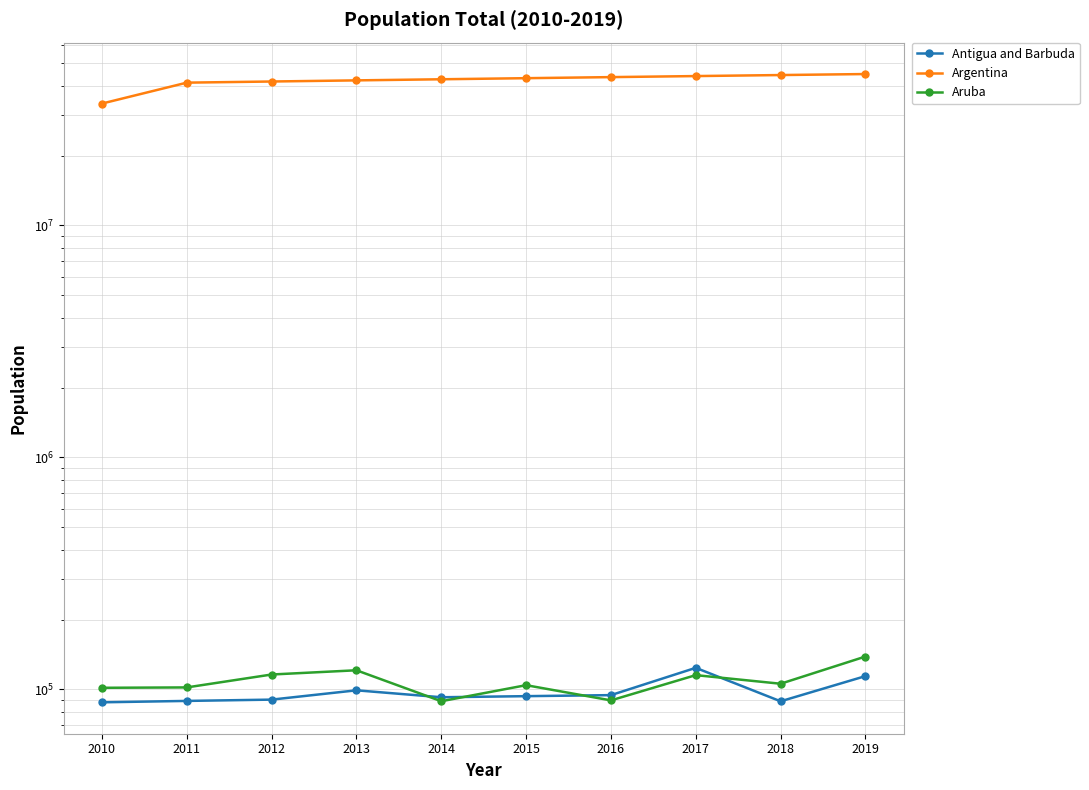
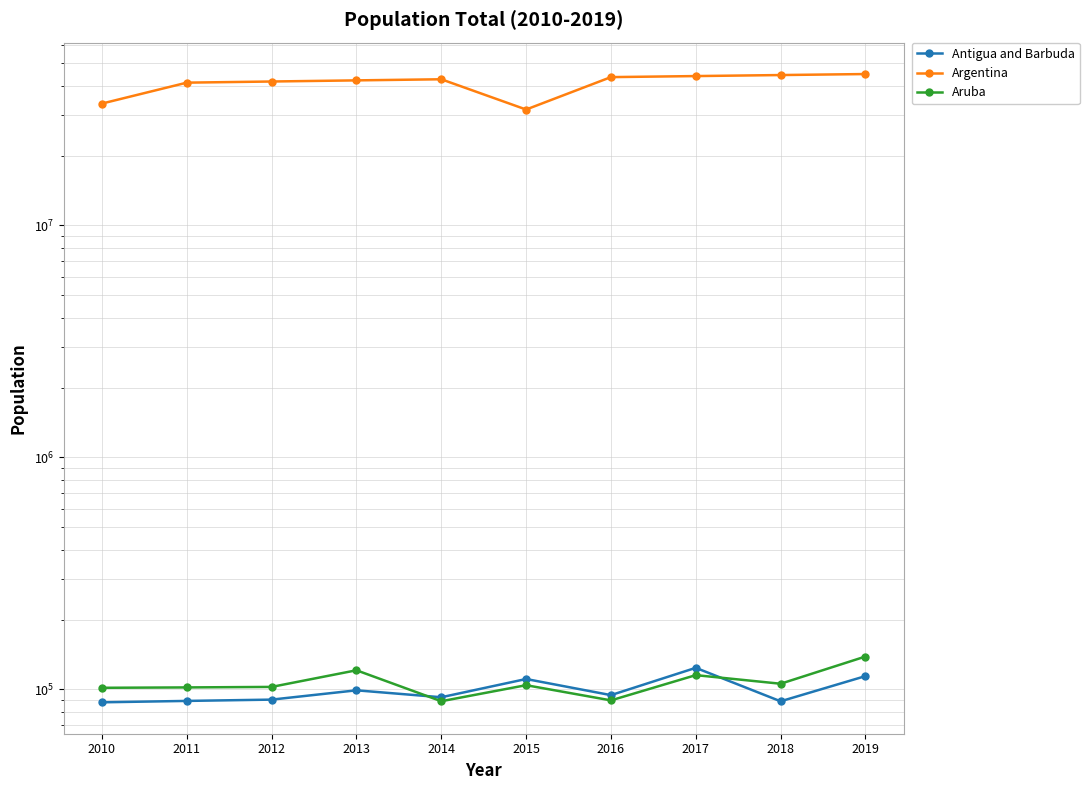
  {
    "Antigua and Barbuda": {
      "2010": 88000,
      "2011": 89000,
      "2012": 90000,
      "2013": 99000,
      "2014": 93000,
-     "2015": 94000,
+     "2015": 110000,
      "2016": 95000,
      "2017": 120000,
      "2018": 89000,
      "2019": 110000
    },
    "Argentina": {
      "2010": 34000000,
      "2011": 41000000,
      "2012": 42000000,
      "2013": 42000000,
      "2014": 43000000,
-     "2015": 43000000,
+     "2015": 32000000,
      "2016": 44000000,
      "2017": 44000000,
      "2018": 44000000,
      "2019": 45000000
    },
    "Aruba": {
      "2010": 100000,
      "2011": 100000,
-     "2012": 120000,
+     "2012": 100000,
      "2013": 120000,
      "2014": 89000,
      "2015": 100000,
      "2016": 90000,
      "2017": 120000,
      "2018": 110000,
      "2019": 140000
    }
  }
